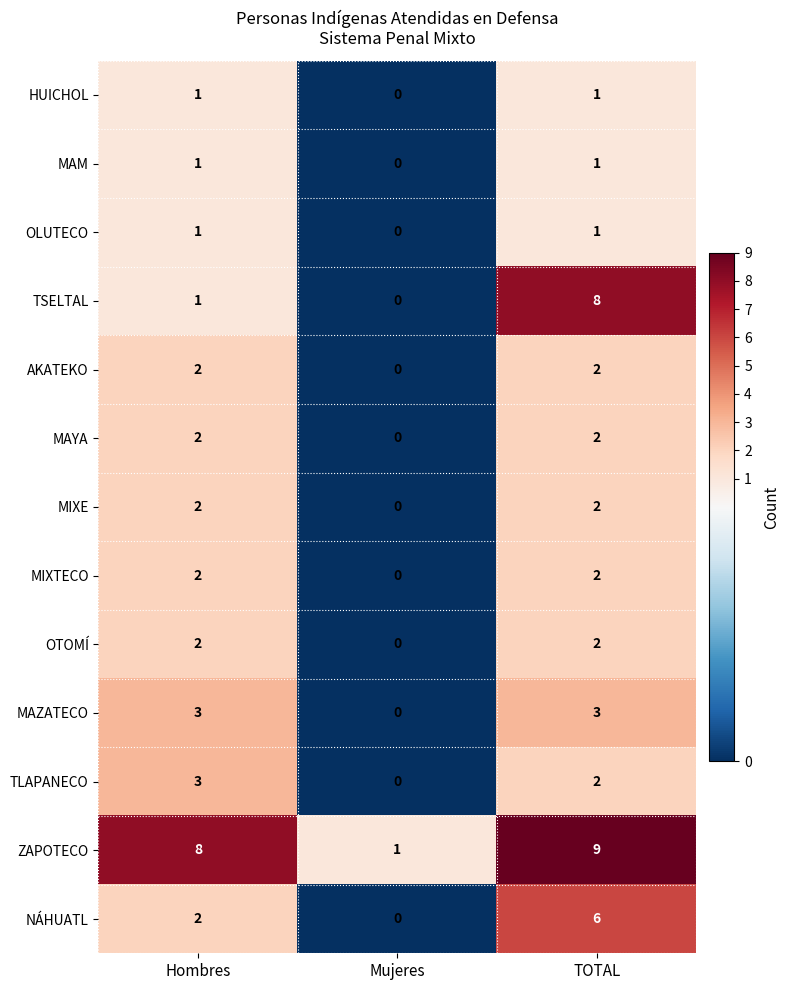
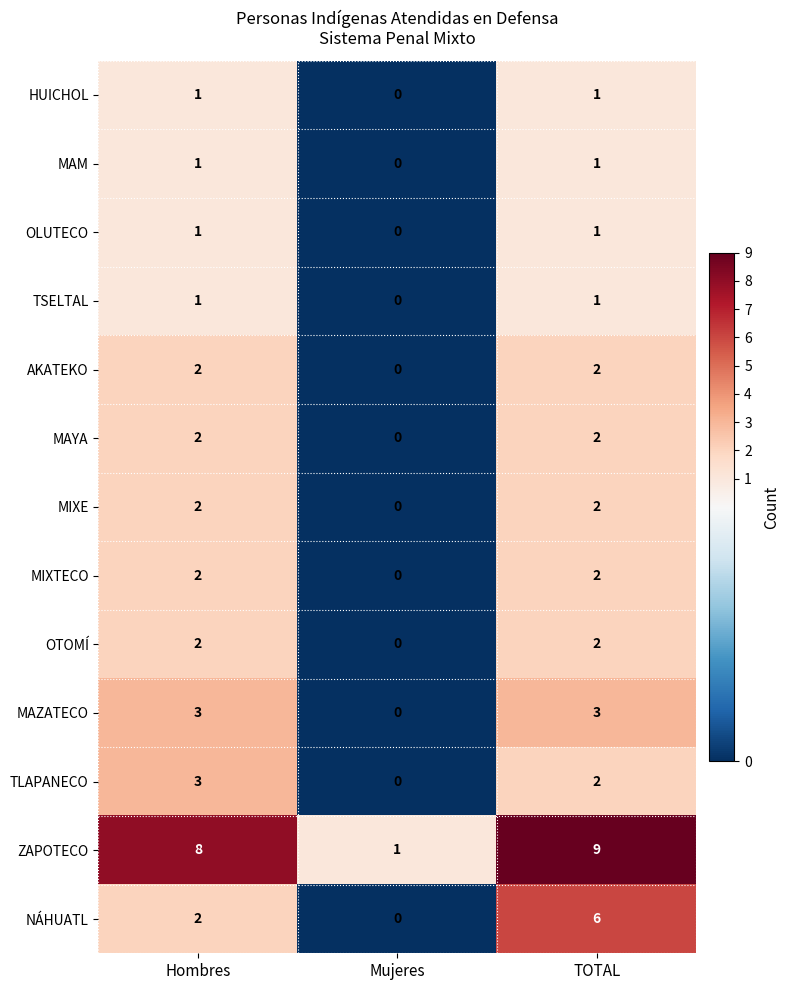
  {
    "HUICHOL": {
      "Hombres": 1,
      "Mujeres": 0,
      "TOTAL": 1
    },
    "MAM": {
      "Hombres": 1,
      "Mujeres": 0,
      "TOTAL": 1
    },
    "OLUTECO": {
      "Hombres": 1,
      "Mujeres": 0,
      "TOTAL": 1
    },
    "TSELTAL": {
      "Hombres": 1,
      "Mujeres": 0,
-     "TOTAL": 8
+     "TOTAL": 1
    },
    "AKATEKO": {
      "Hombres": 2,
      "Mujeres": 0,
      "TOTAL": 2
    },
    "MAYA": {
      "Hombres": 2,
      "Mujeres": 0,
      "TOTAL": 2
    },
    "MIXE": {
      "Hombres": 2,
      "Mujeres": 0,
      "TOTAL": 2
    },
    "MIXTECO": {
      "Hombres": 2,
      "Mujeres": 0,
      "TOTAL": 2
    },
    "OTOMÍ": {
      "Hombres": 2,
      "Mujeres": 0,
      "TOTAL": 2
    },
    "MAZATECO": {
      "Hombres": 3,
      "Mujeres": 0,
      "TOTAL": 3
    },
    "TLAPANECO": {
      "Hombres": 3,
      "Mujeres": 0,
      "TOTAL": 2
    },
    "ZAPOTECO": {
      "Hombres": 8,
      "Mujeres": 1,
      "TOTAL": 9
    },
    "NÁHUATL": {
      "Hombres": 2,
      "Mujeres": 0,
      "TOTAL": 6
    }
  }
